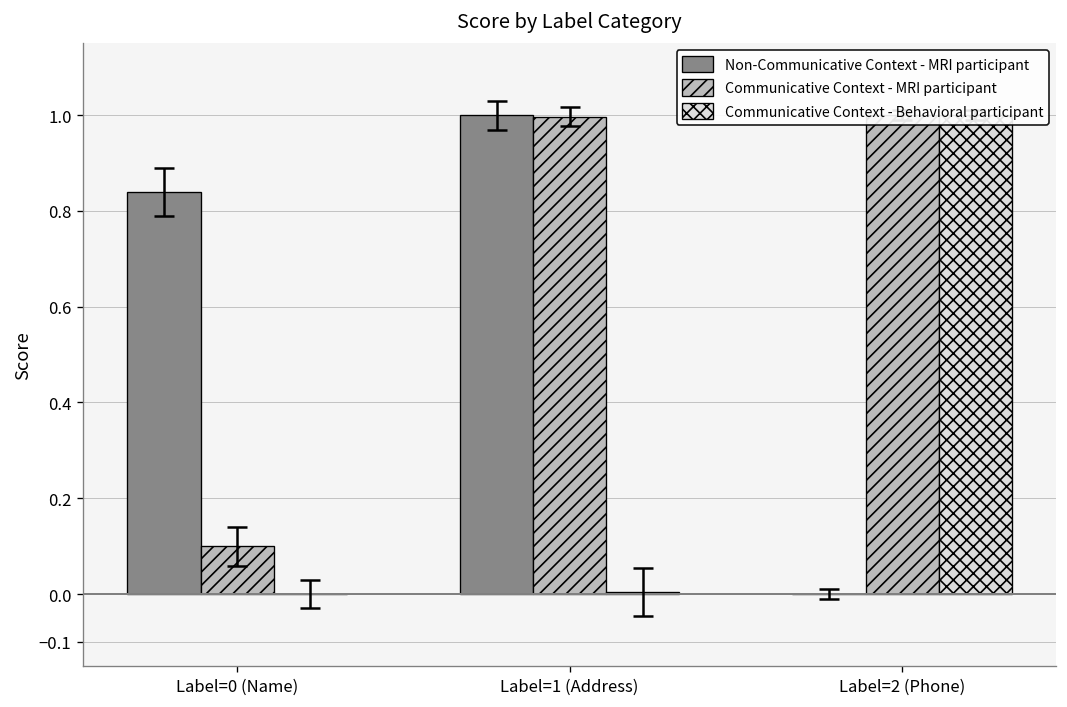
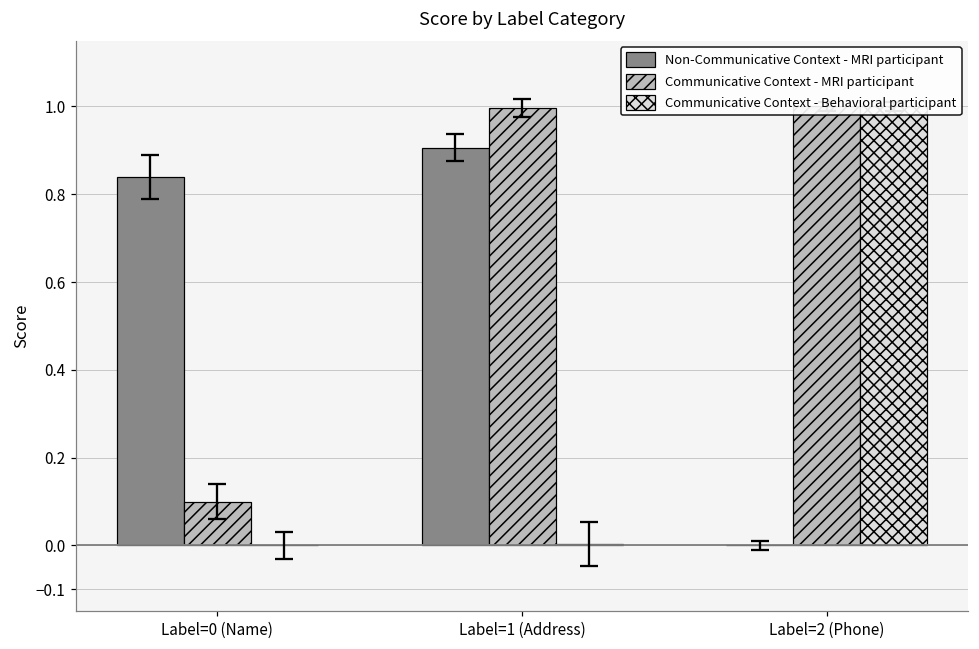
  {
    "Non-Communicative Context - MRI participant": {
      "Label=0 (Name)": 0.84,
-     "Label=1 (Address)": 1.00,
+     "Label=1 (Address)": 0.91,
      "Label=2 (Phone)": 0.00
    }
  }
